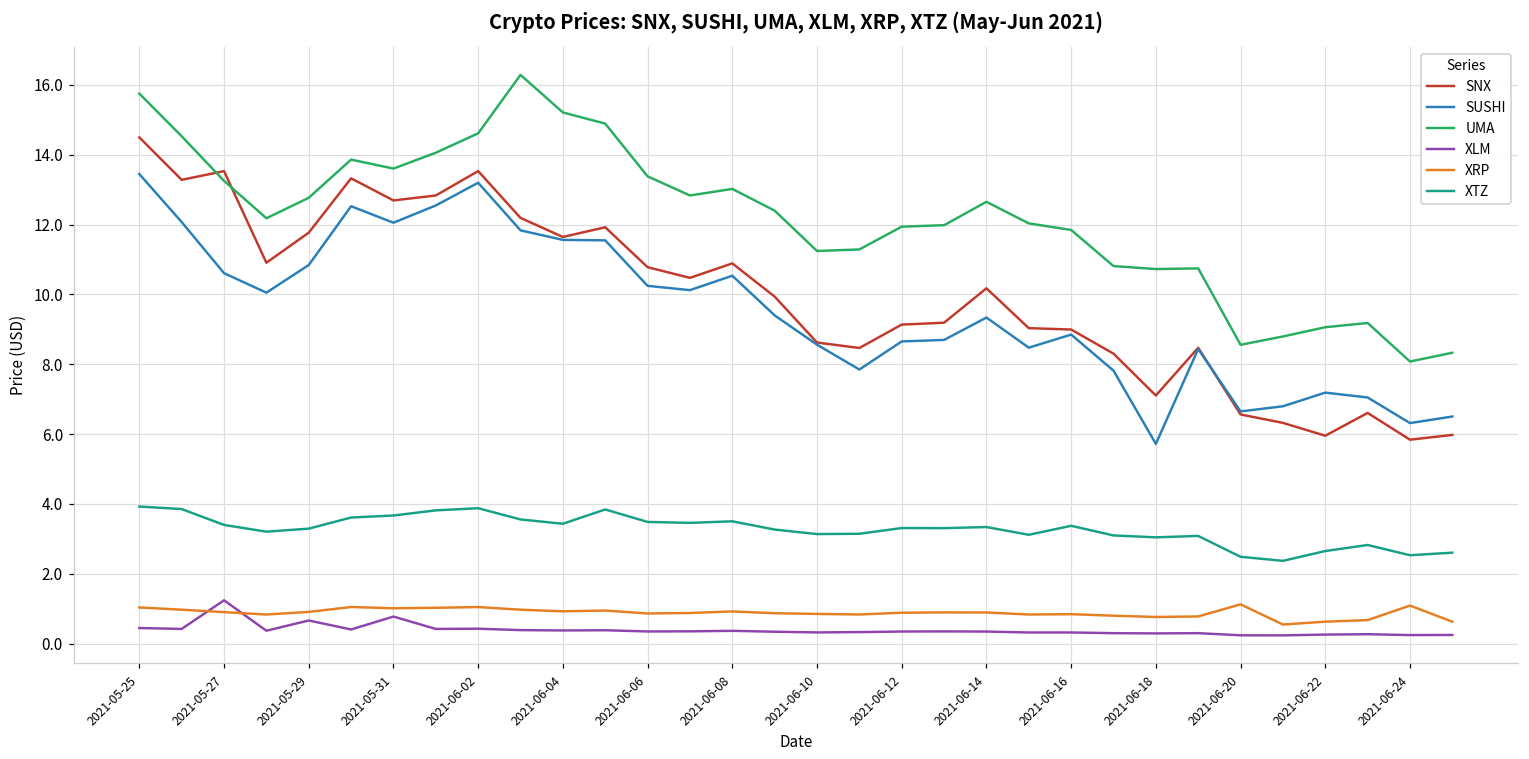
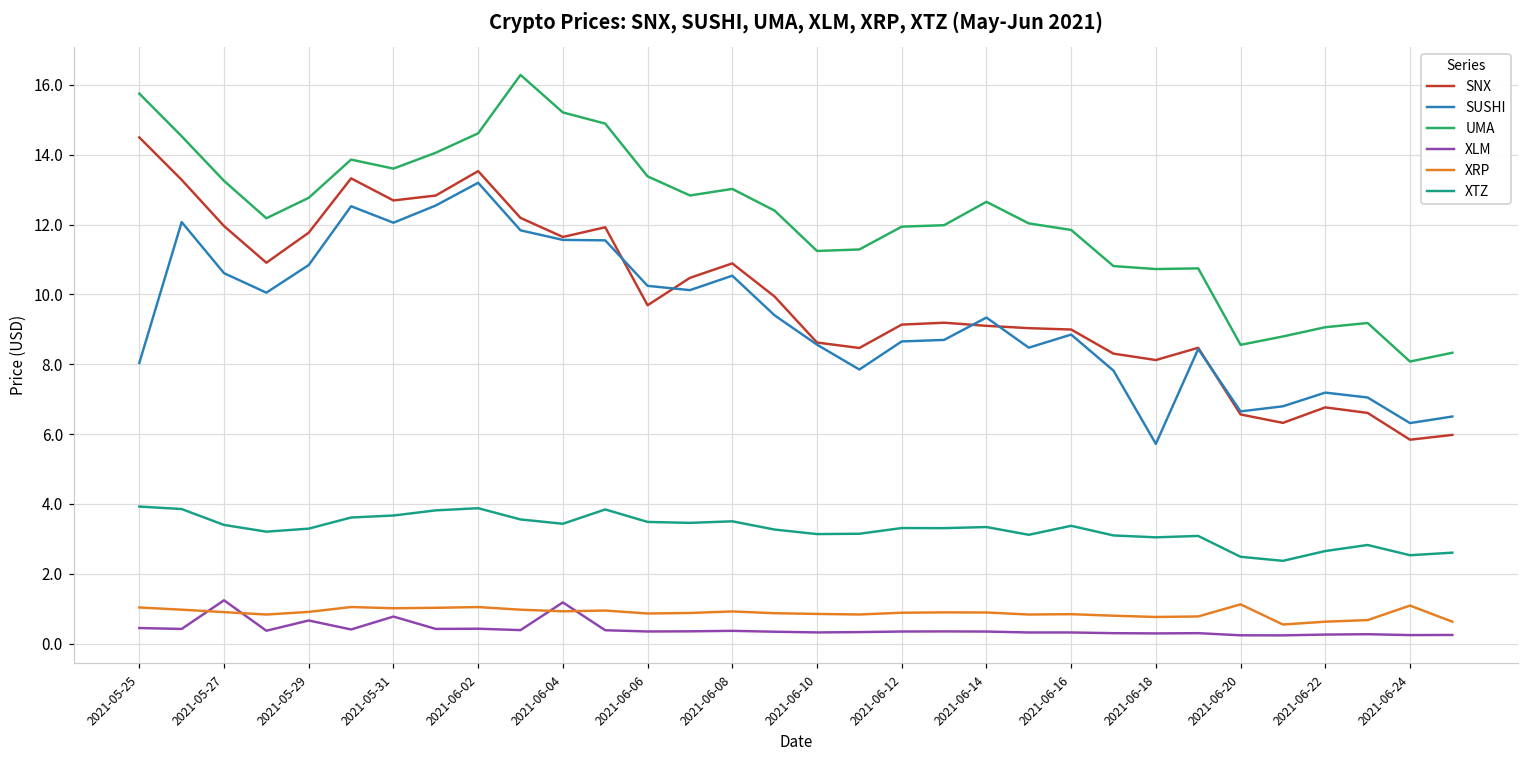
  {
    "SNX": {
      "2021-05-25": 14.5,
-     "2021-05-27": 13.5,
+     "2021-05-27": 12.0,
      "2021-05-29": 11.8,
      "2021-05-31": 12.7,
      "2021-06-02": 13.5,
      "2021-06-04": 11.6,
-     "2021-06-06": 10.8,
+     "2021-06-06": 9.7,
      "2021-06-08": 10.9,
      "2021-06-12": 9.1,
-     "2021-06-14": 10.2,
+     "2021-06-14": 9.1,
      "2021-06-16": 9.0,
-     "2021-06-18": 7.1,
+     "2021-06-18": 8.1,
      "2021-06-20": 6.6,
-     "2021-06-22": 6.0,
+     "2021-06-22": 6.8,
      "2021-06-24": 5.8
    },
    "SUSHI": {
-     "2021-05-25": 13.4,
+     "2021-05-25": 8.0,
      "2021-05-27": 10.6,
      "2021-05-29": 10.8,
      "2021-05-31": 12.1,
      "2021-06-02": 13.2,
      "2021-06-04": 11.6,
      "2021-06-06": 10.2,
      "2021-06-08": 10.5,
      "2021-06-12": 8.7,
      "2021-06-14": 9.3,
      "2021-06-16": 8.9,
      "2021-06-18": 5.7,
      "2021-06-20": 6.7,
      "2021-06-22": 7.2,
      "2021-06-24": 6.3
    },
    "XLM": {
      "2021-05-25": 0.4,
      "2021-05-27": 1.2,
      "2021-05-29": 0.7,
      "2021-05-31": 0.8,
      "2021-06-02": 0.4,
-     "2021-06-04": 0.4,
+     "2021-06-04": 1.2,
      "2021-06-06": 0.3,
      "2021-06-08": 0.4,
      "2021-06-10": 0.3,
      "2021-06-12": 0.3,
      "2021-06-14": 0.3,
      "2021-06-16": 0.3,
      "2021-06-18": 0.3,
      "2021-06-20": 0.2,
      "2021-06-22": 0.3,
      "2021-06-24": 0.2
    },
    "XRP": {
      "2021-05-25": 1.0,
      "2021-05-27": 0.9,
      "2021-05-29": 0.9,
      "2021-05-31": 1.0,
      "2021-06-02": 1.0,
      "2021-06-04": 0.9,
      "2021-06-06": 0.9,
      "2021-06-08": 0.9,
      "2021-06-10": 0.8,
      "2021-06-12": 0.9,
      "2021-06-14": 0.9,
      "2021-06-16": 0.8,
      "2021-06-18": 0.8,
      "2021-06-20": 1.1,
      "2021-06-22": 0.6,
      "2021-06-24": 1.1
    }
  }
